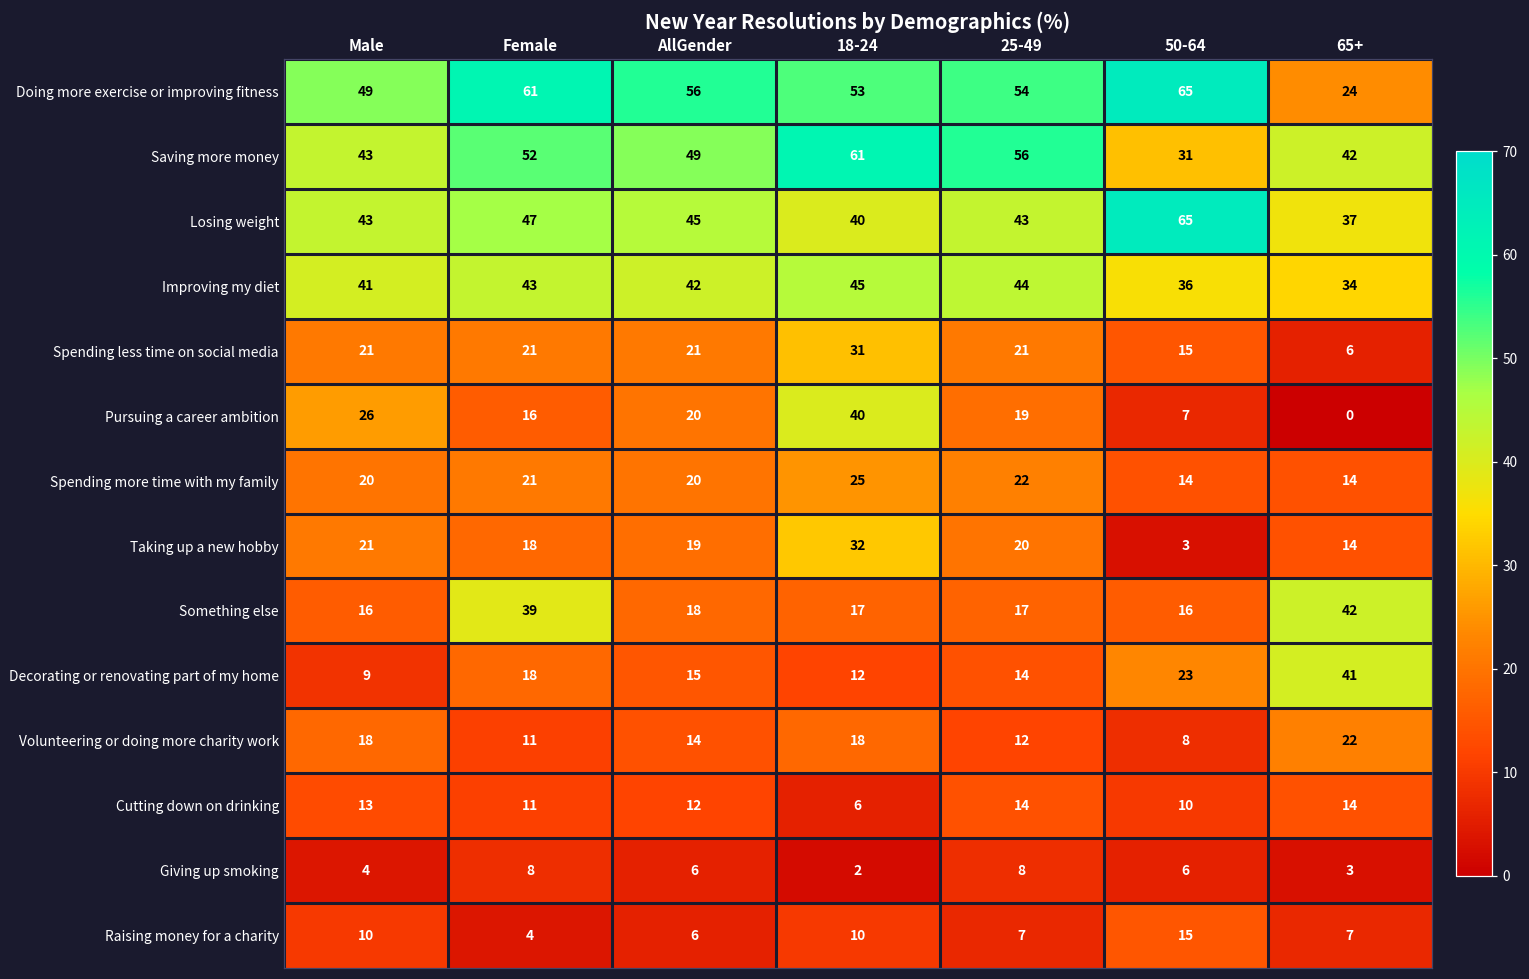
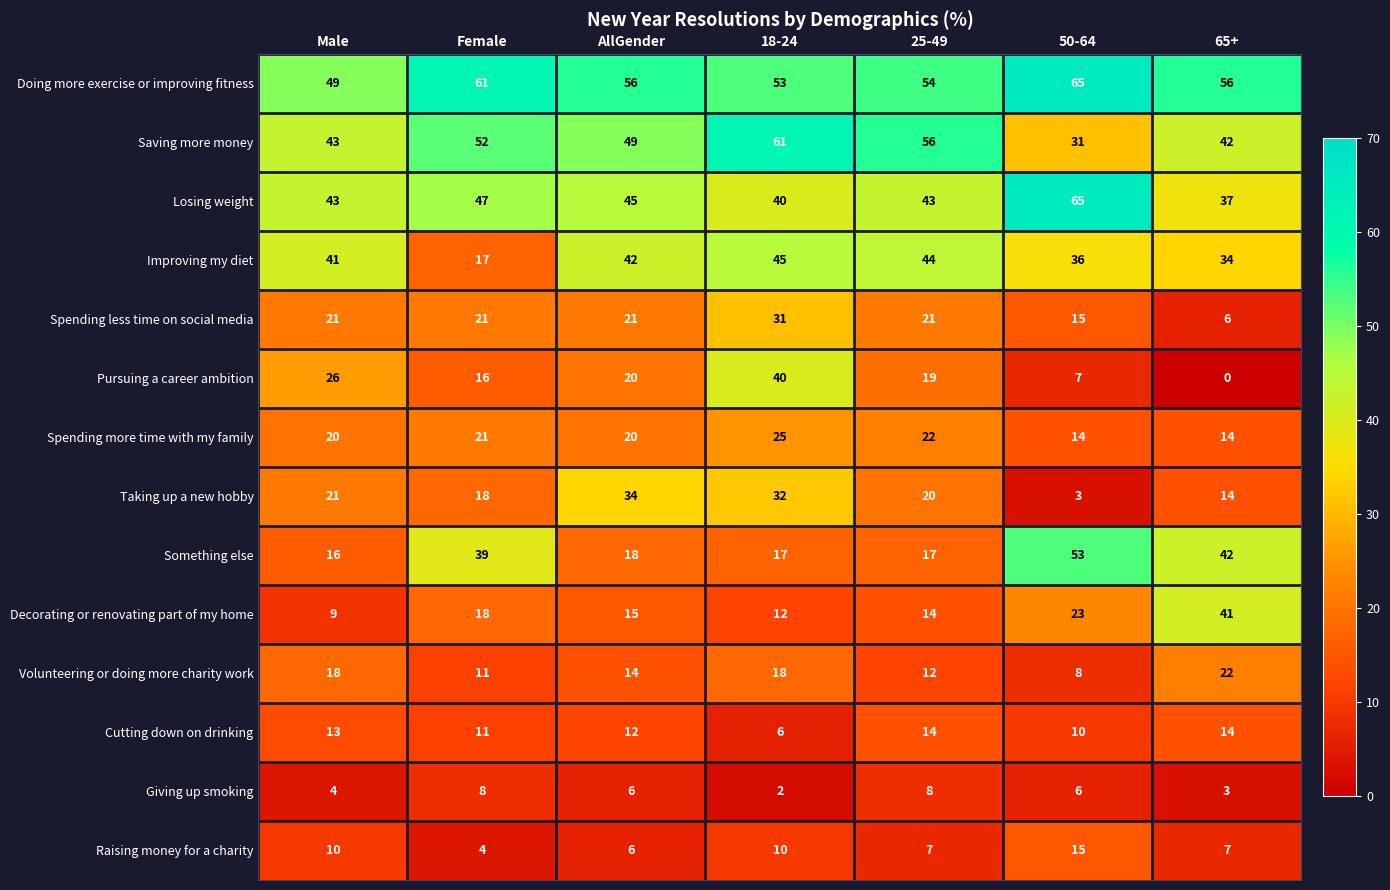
  {
    "Doing more exercise or improving fitness": {
      "Male": 49,
      "Female": 61,
      "AllGender": 56,
      "18-24": 53,
      "25-49": 54,
      "50-64": 65,
-     "65+": 24
+     "65+": 56
    },
    "Saving more money": {
      "Male": 43,
      "Female": 52,
      "AllGender": 49,
      "18-24": 61,
      "25-49": 56,
      "50-64": 31,
      "65+": 42
    },
    "Losing weight": {
      "Male": 43,
      "Female": 47,
      "AllGender": 45,
      "18-24": 40,
      "25-49": 43,
      "50-64": 65,
      "65+": 37
    },
    "Improving my diet": {
      "Male": 41,
-     "Female": 43,
+     "Female": 17,
      "AllGender": 42,
      "18-24": 45,
      "25-49": 44,
      "50-64": 36,
      "65+": 34
    },
    "Spending less time on social media": {
      "Male": 21,
      "Female": 21,
      "AllGender": 21,
      "18-24": 31,
      "25-49": 21,
      "50-64": 15,
      "65+": 6
    },
    "Pursuing a career ambition": {
      "Male": 26,
      "Female": 16,
      "AllGender": 20,
      "18-24": 40,
      "25-49": 19,
      "50-64": 7,
      "65+": 0
    },
    "Spending more time with my family": {
      "Male": 20,
      "Female": 21,
      "AllGender": 20,
      "18-24": 25,
      "25-49": 22,
      "50-64": 14,
      "65+": 14
    },
    "Taking up a new hobby": {
      "Male": 21,
      "Female": 18,
-     "AllGender": 19,
+     "AllGender": 34,
      "18-24": 32,
      "25-49": 20,
      "50-64": 3,
      "65+": 14
    },
    "Something else": {
      "Male": 16,
      "Female": 39,
      "AllGender": 18,
      "18-24": 17,
      "25-49": 17,
-     "50-64": 16,
+     "50-64": 53,
      "65+": 42
    },
    "Decorating or renovating part of my home": {
      "Male": 9,
      "Female": 18,
      "AllGender": 15,
      "18-24": 12,
      "25-49": 14,
      "50-64": 23,
      "65+": 41
    },
    "Volunteering or doing more charity work": {
      "Male": 18,
      "Female": 11,
      "AllGender": 14,
      "18-24": 18,
      "25-49": 12,
      "50-64": 8,
      "65+": 22
    },
    "Cutting down on drinking": {
      "Male": 13,
      "Female": 11,
      "AllGender": 12,
      "18-24": 6,
      "25-49": 14,
      "50-64": 10,
      "65+": 14
    },
    "Giving up smoking": {
      "Male": 4,
      "Female": 8,
      "AllGender": 6,
      "18-24": 2,
      "25-49": 8,
      "50-64": 6,
      "65+": 3
    },
    "Raising money for a charity": {
      "Male": 10,
      "Female": 4,
      "AllGender": 6,
      "18-24": 10,
      "25-49": 7,
      "50-64": 15,
      "65+": 7
    }
  }
